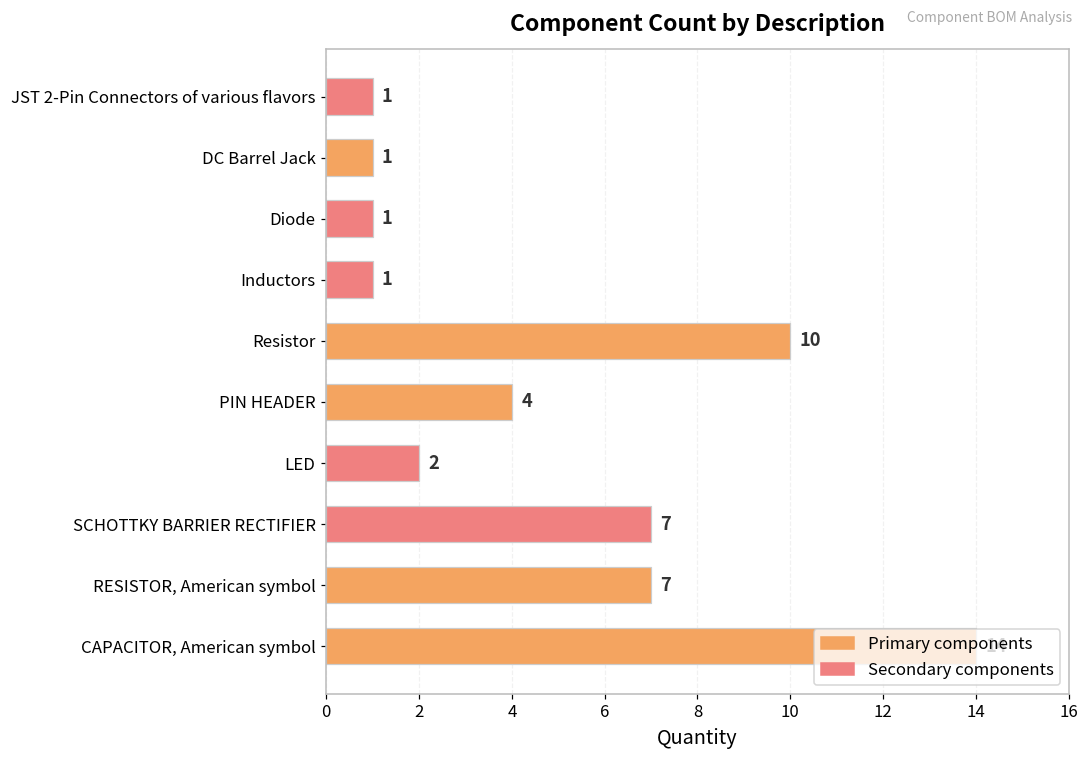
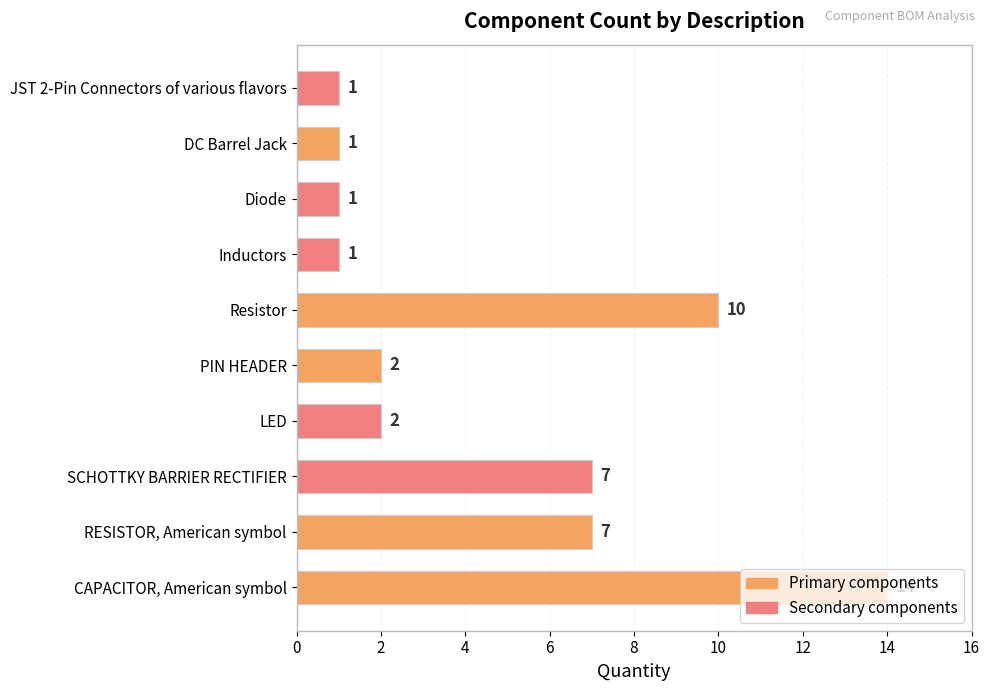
  {
    "JST 2-Pin Connectors of various flavors": 1,
    "DC Barrel Jack": 1,
    "Diode": 1,
    "Inductors": 1,
    "Resistor": 10,
-   "PIN HEADER": 4,
+   "PIN HEADER": 2,
    "LED": 2,
    "SCHOTTKY BARRIER RECTIFIER": 7,
    "RESISTOR, American symbol": 7
  }
